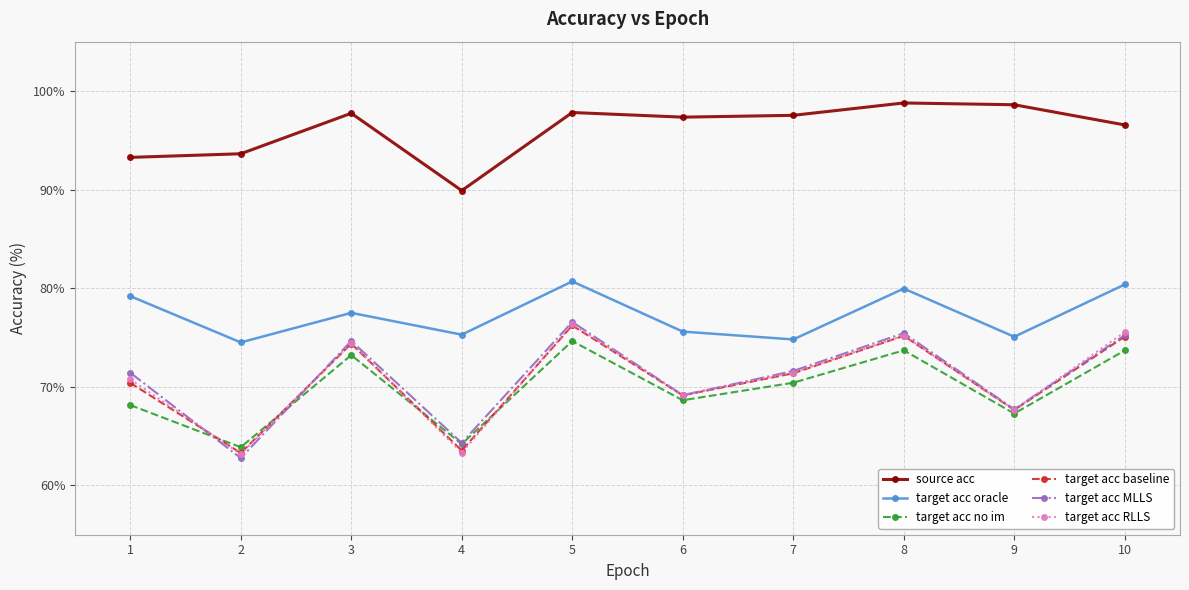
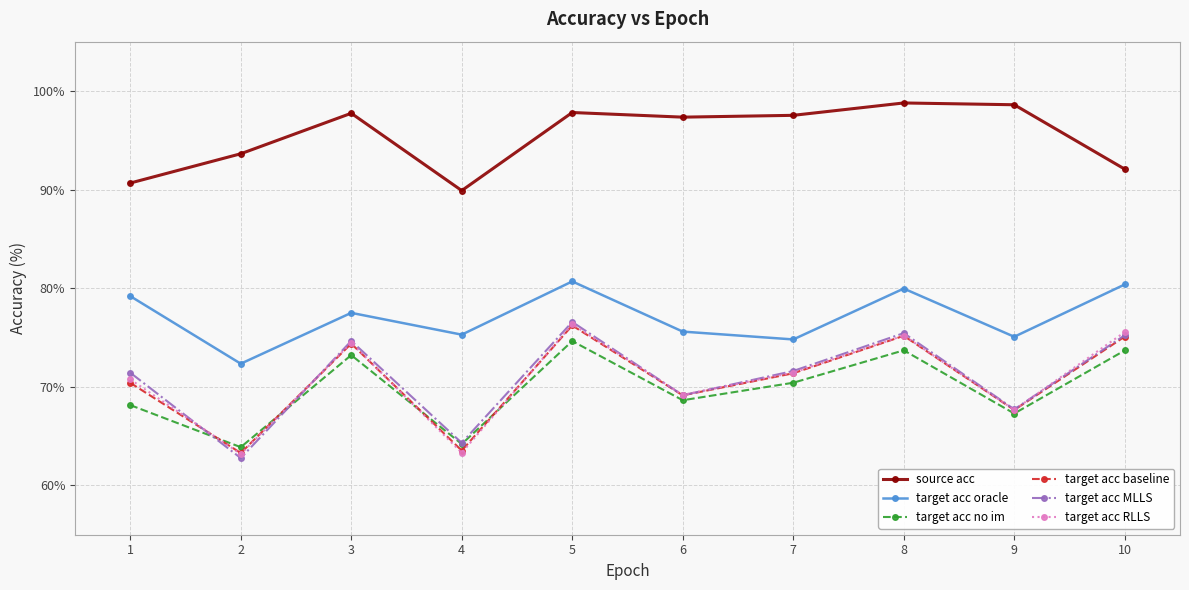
  {
    "source acc": {
-     "1": "93%",
+     "1": "91%",
      "2": "94%",
      "3": "98%",
      "4": "90%",
      "5": "98%",
      "6": "97%",
      "7": "98%",
      "8": "99%",
      "9": "99%",
-     "10": "97%"
+     "10": "92%"
    },
    "target acc oracle": {
      "1": "79%",
-     "2": "75%",
+     "2": "72%",
      "3": "77%",
      "4": "75%",
      "5": "81%",
      "6": "76%",
      "7": "75%",
      "8": "80%",
      "9": "75%",
      "10": "80%"
    },
    "target acc no im": {
      "1": "68%",
      "2": "64%",
      "3": "73%",
      "5": "75%",
      "6": "69%",
      "7": "70%",
      "8": "74%",
      "9": "67%",
      "10": "74%"
    },
    "target acc baseline": {
      "1": "70%"
    },
    "target acc MLLS": {
      "1": "71%",
      "2": "63%"
    },
    "target acc RLLS": {
      "1": "71%",
      "10": "76%"
    }
  }
